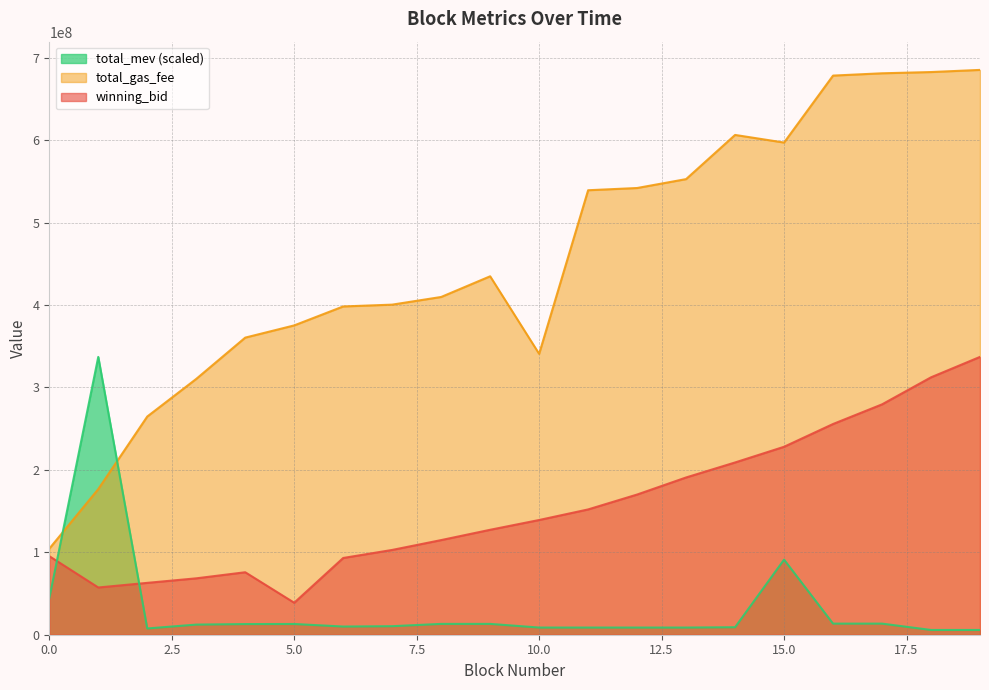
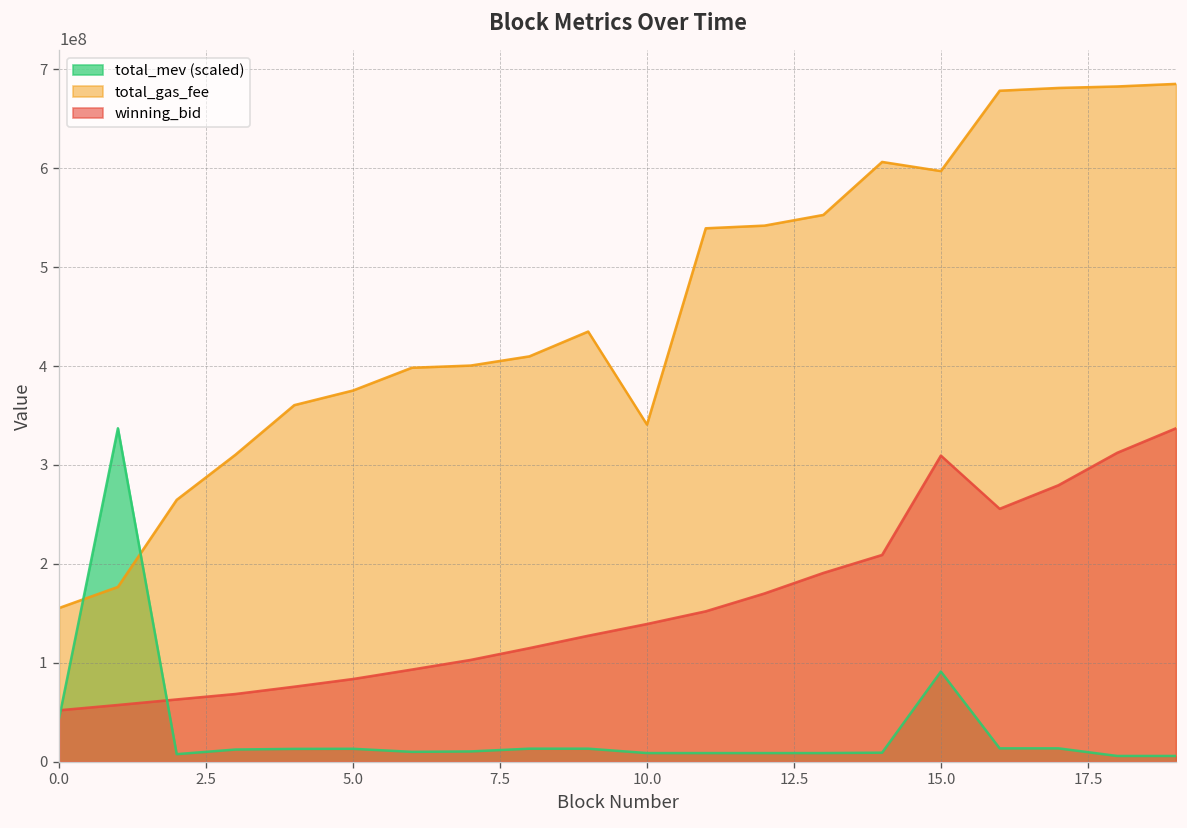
  {
    "total_mev (scaled)": {
      "0.0": 40000000,
      "5.0": 10000000,
      "10.0": 10000000,
      "15.0": 90000000
    },
    "total_gas_fee": {
-     "0.0": 100000000,
+     "0.0": 160000000,
      "5.0": 380000000,
      "10.0": 340000000,
      "15.0": 600000000
    },
    "winning_bid": {
-     "0.0": 100000000,
-     "5.0": 40000000,
+     "0.0": 50000000,
+     "5.0": 80000000,
      "10.0": 140000000,
-     "15.0": 230000000
+     "15.0": 310000000
    }
  }
